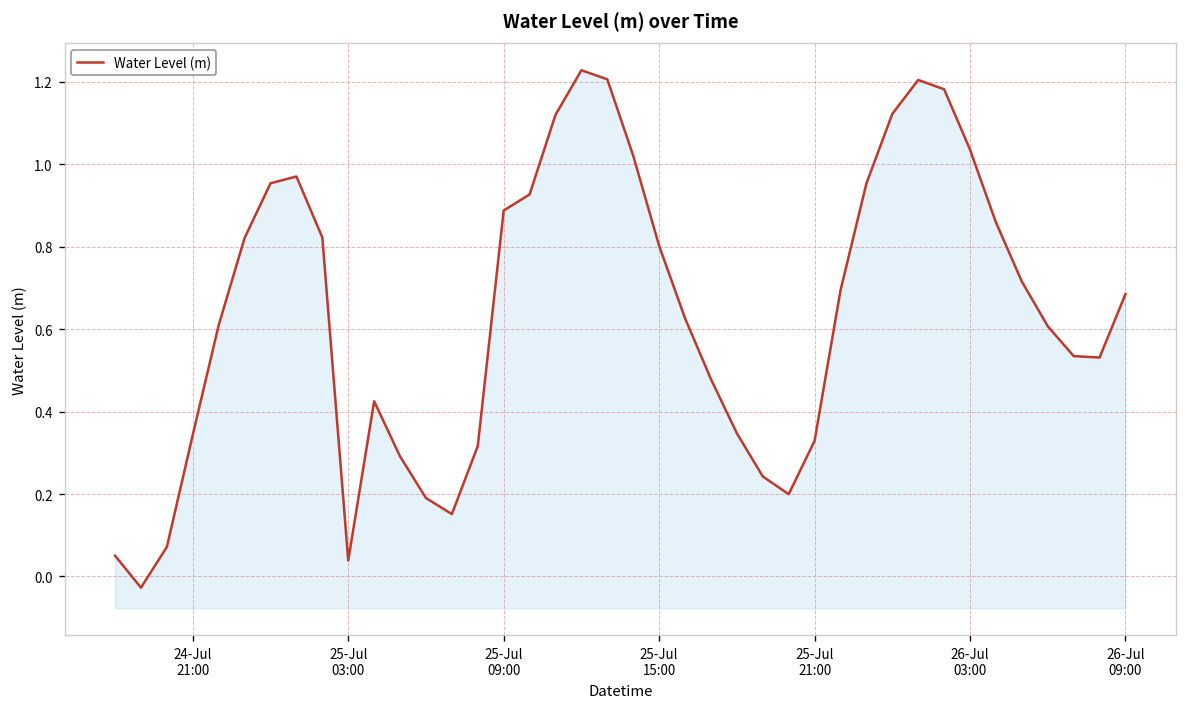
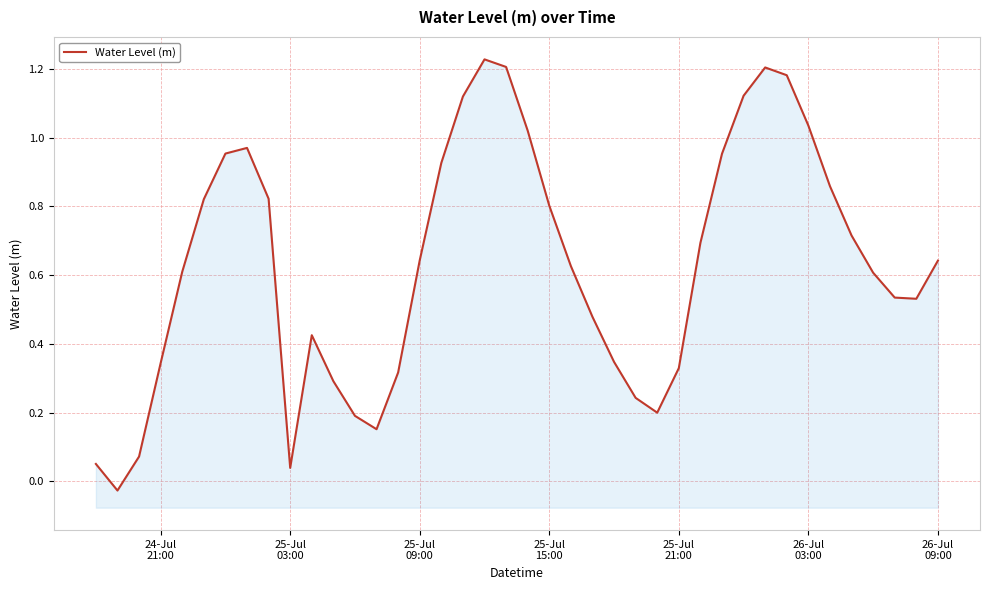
  {
    "24-Jul 21:00": 0.34,
    "25-Jul 03:00": 0.04,
-   "25-Jul 09:00": 0.89,
+   "25-Jul 09:00": 0.64,
    "25-Jul 15:00": 0.80,
    "25-Jul 21:00": 0.33,
    "26-Jul 03:00": 1.04,
-   "26-Jul 09:00": 0.69
+   "26-Jul 09:00": 0.64
  }
